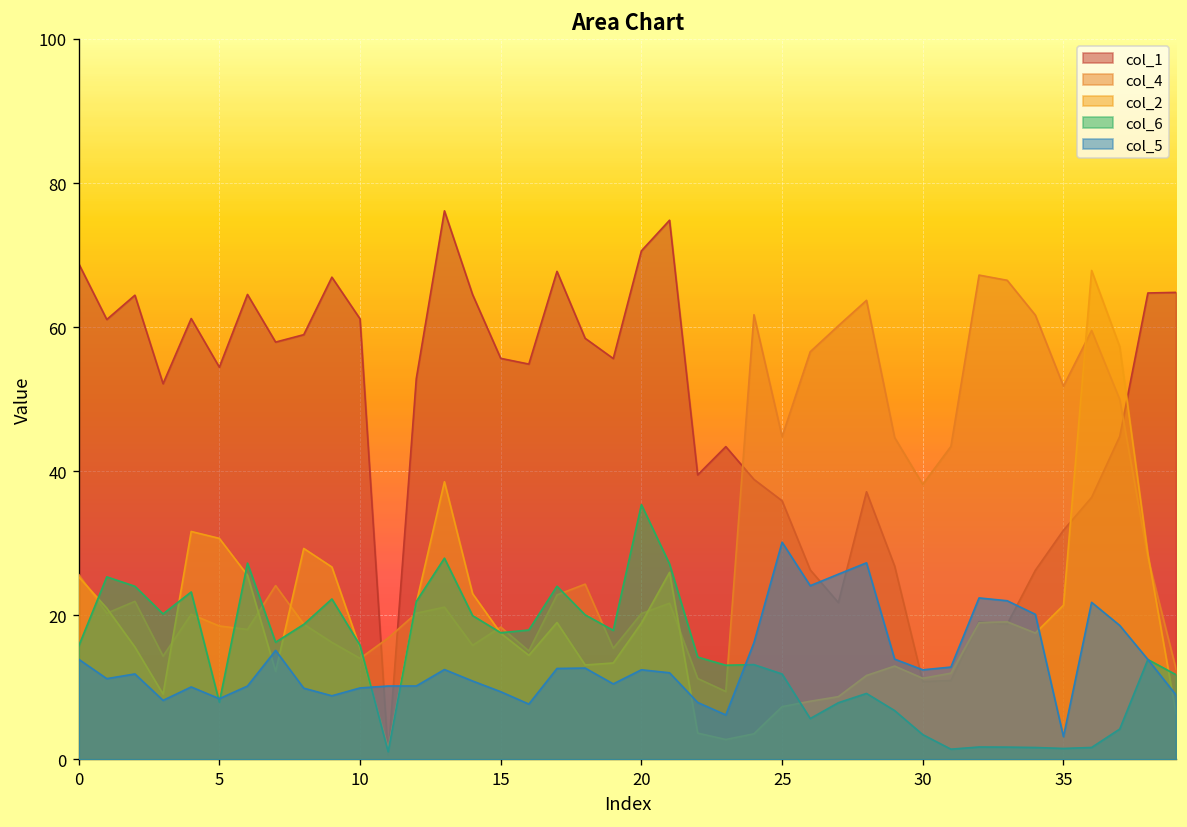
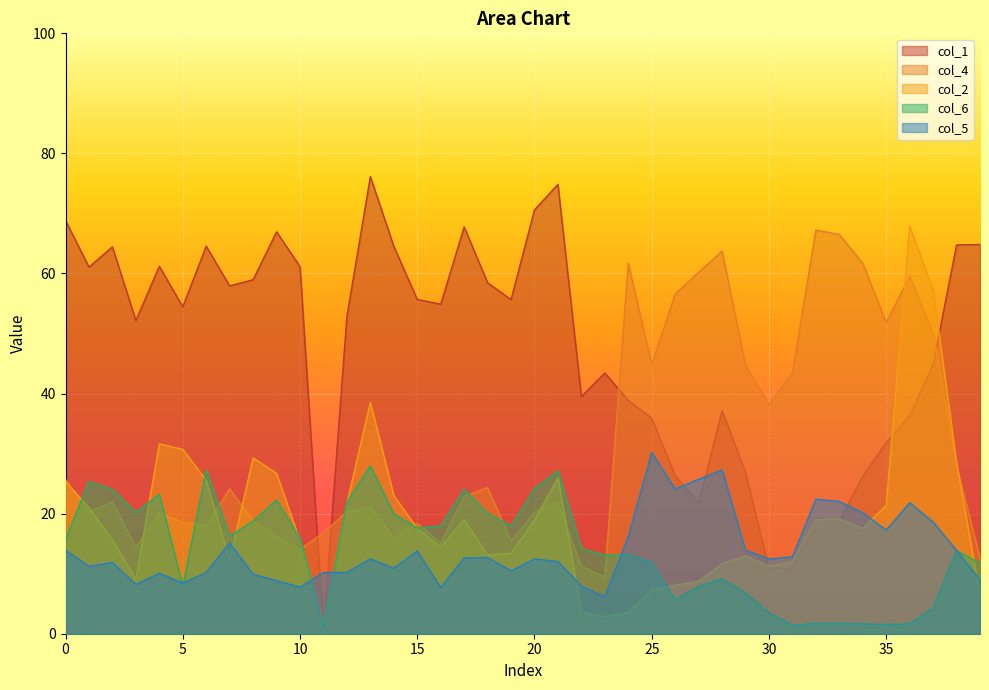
  {
    "col_6": {
      "0": 16,
      "5": 8,
-     "20": 35,
+     "20": 24,
      "25": 12,
      "30": 3,
      "35": 2
    },
    "col_5": {
      "0": 14,
      "5": 8,
-     "10": 10,
-     "15": 9,
+     "10": 8,
+     "15": 14,
      "20": 12,
      "25": 30,
      "30": 12,
-     "35": 3
+     "35": 17
    }
  }
